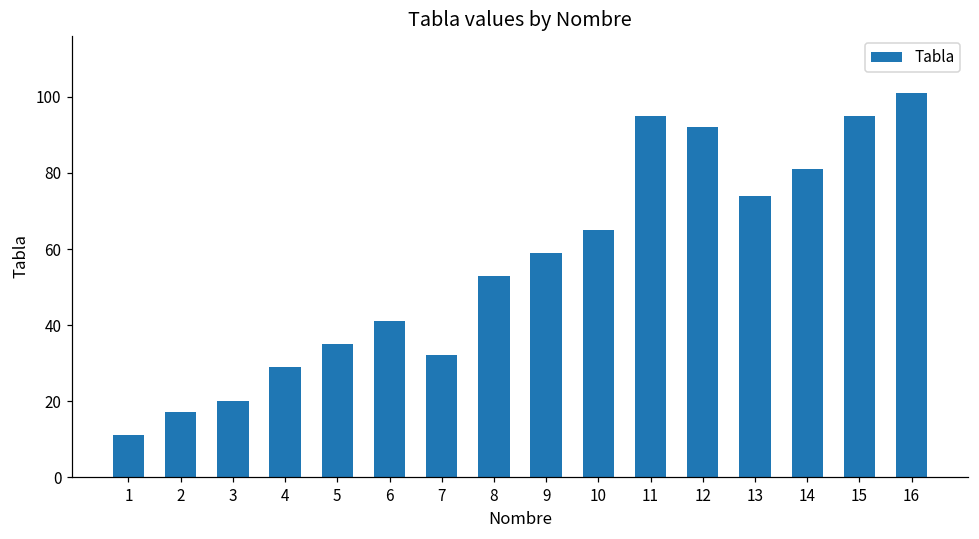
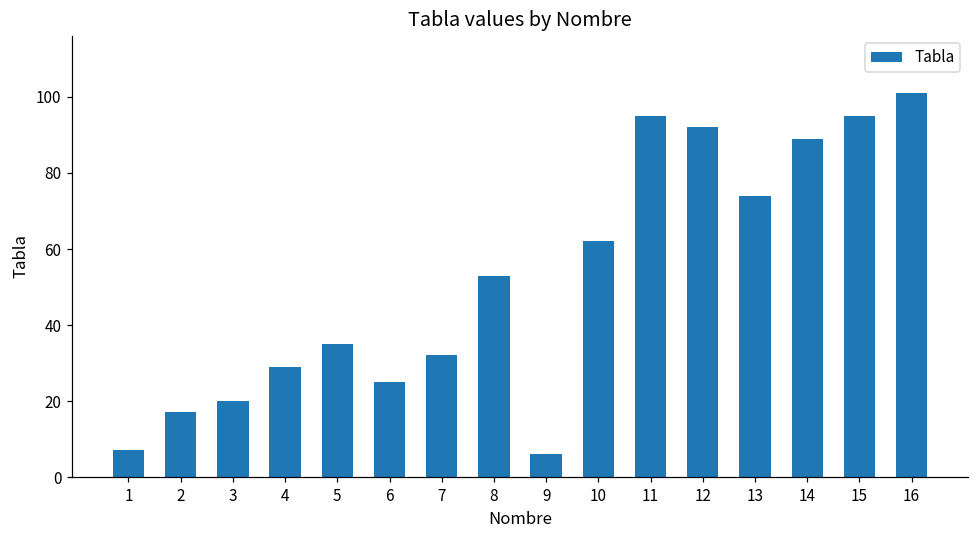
  {
-   "1": 11,
+   "1": 7,
    "2": 17,
    "3": 20,
    "4": 29,
    "5": 35,
-   "6": 41,
+   "6": 25,
    "7": 32,
    "8": 53,
-   "9": 59,
-   "10": 65,
+   "9": 6,
+   "10": 62,
    "11": 95,
    "12": 92,
    "13": 74,
-   "14": 81,
+   "14": 89,
    "15": 95,
    "16": 101
  }
